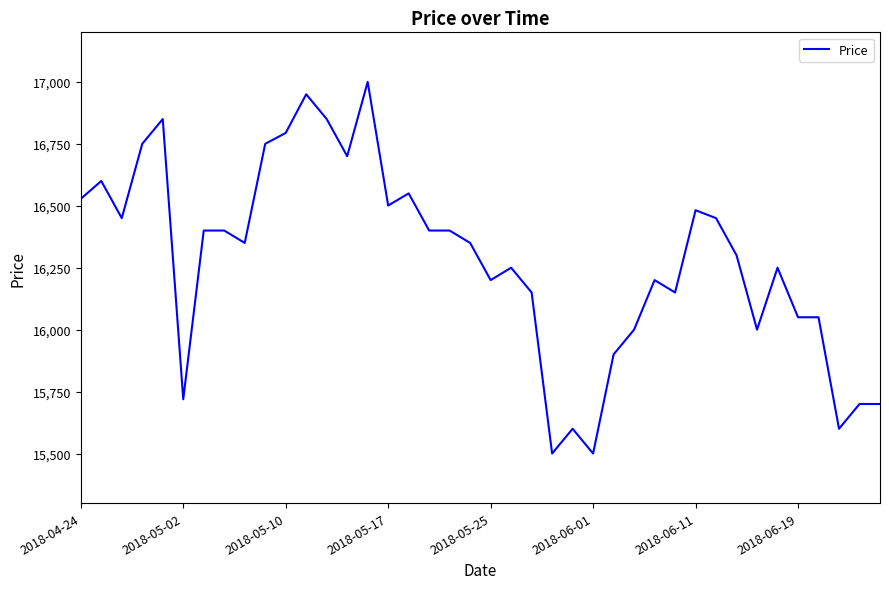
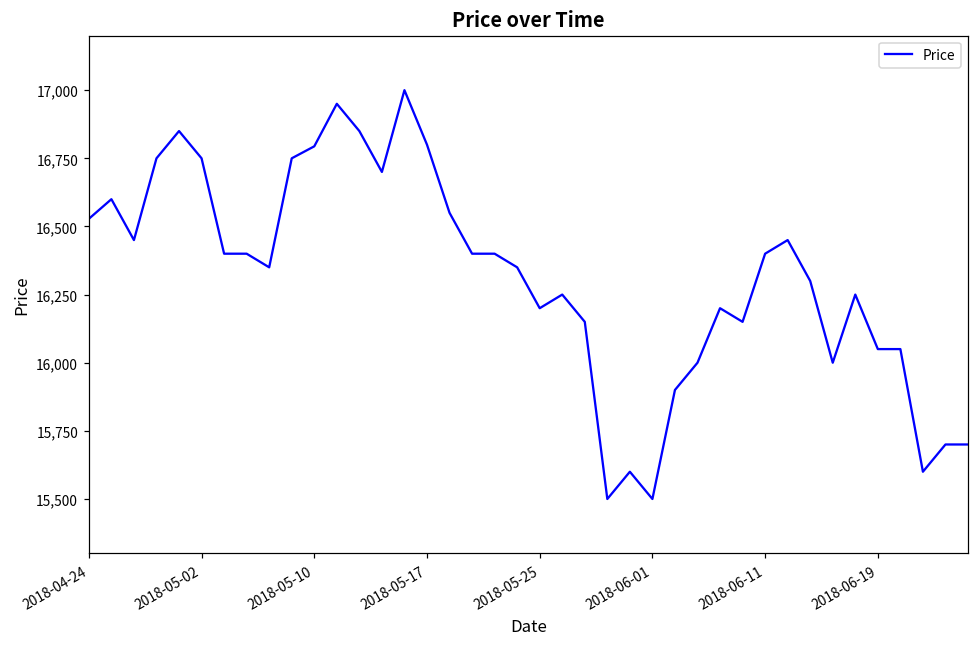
  {
    "2018-04-24": "16,530",
-   "2018-05-02": "15,720",
+   "2018-05-02": "16,750",
    "2018-05-10": "16,790",
-   "2018-05-17": "16,500",
+   "2018-05-17": "16,800",
    "2018-05-25": "16,200",
    "2018-06-01": "15,500",
-   "2018-06-11": "16,480",
+   "2018-06-11": "16,400",
    "2018-06-19": "16,050"
  }
